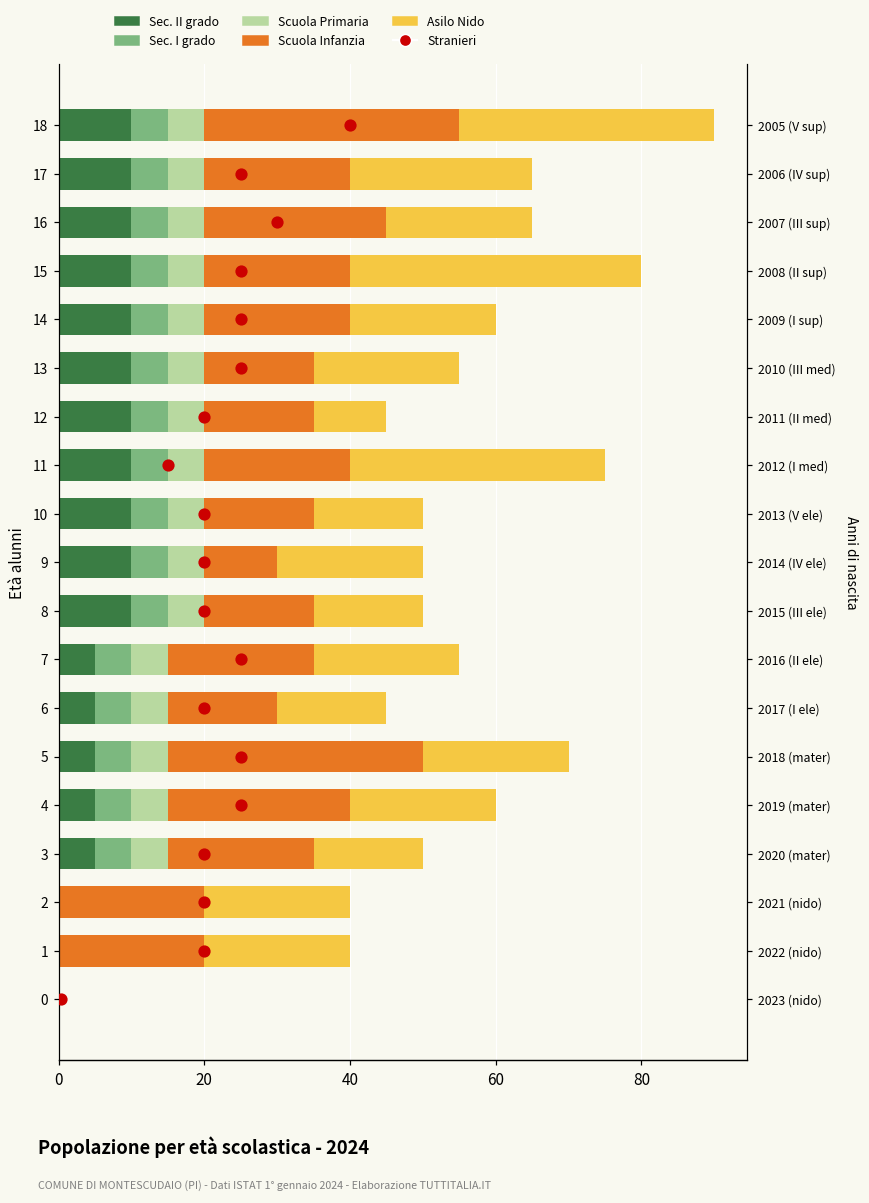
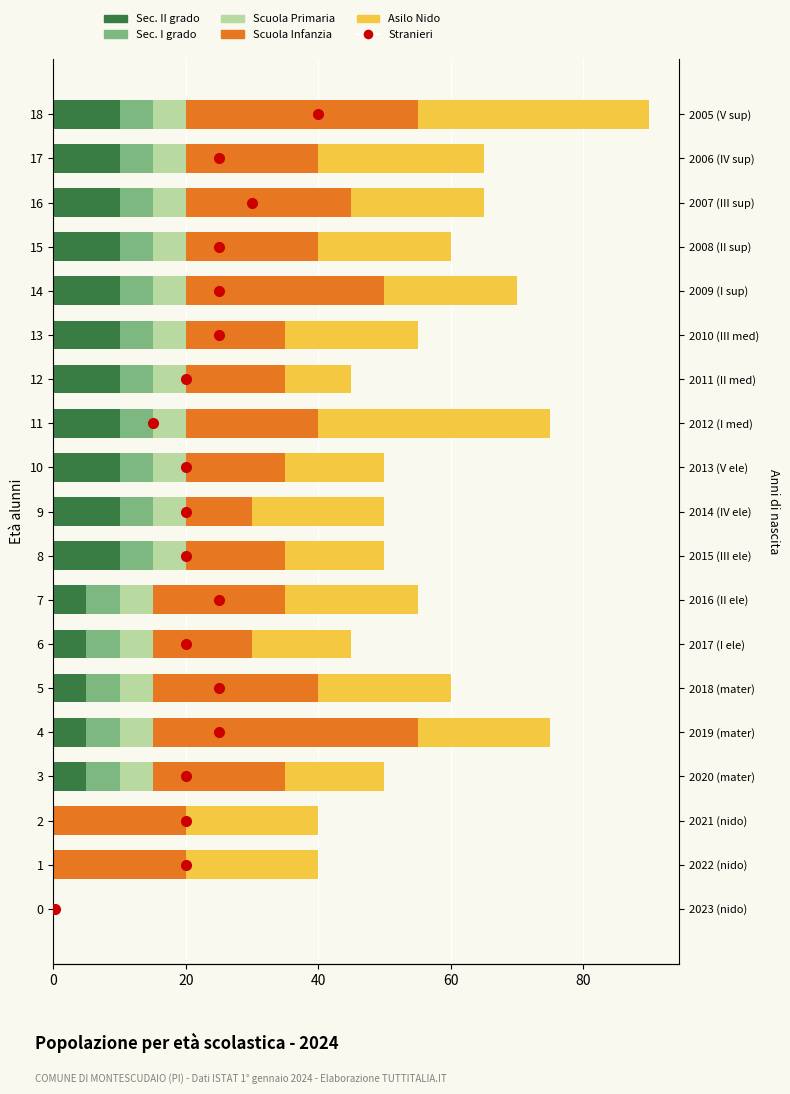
  {
    "Sec. II grado": {
      "18": 10,
      "17": 10,
      "16": 10,
      "15": 10,
      "14": 10,
      "13": 10,
      "12": 10,
      "11": 10,
      "10": 10,
      "9": 10,
      "8": 10,
      "7": 5,
      "6": 5,
      "5": 5,
      "4": 5,
      "3": 5,
      "2": 0,
      "1": 0,
      "0": 0
    },
    "Sec. I grado": {
      "18": 5,
      "17": 5,
      "16": 5,
      "15": 5,
      "14": 5,
      "13": 5,
      "12": 5,
      "11": 5,
      "10": 5,
      "9": 5,
      "8": 5,
      "7": 5,
      "6": 5,
      "5": 5,
      "4": 5,
      "3": 5,
      "2": 0,
      "1": 0,
      "0": 0
    },
    "Scuola Primaria": {
      "18": 5,
      "17": 5,
      "16": 5,
      "15": 5,
      "14": 5,
      "13": 5,
      "12": 5,
      "11": 5,
      "10": 5,
      "9": 5,
      "8": 5,
      "7": 5,
      "6": 5,
      "5": 5,
      "4": 5,
      "3": 5,
      "2": 0,
      "1": 0,
      "0": 0
    },
    "Scuola Infanzia": {
      "18": 35,
      "17": 20,
      "16": 25,
      "15": 20,
-     "14": 20,
+     "14": 30,
      "13": 15,
      "12": 15,
      "11": 20,
      "10": 15,
      "9": 10,
      "8": 15,
      "7": 20,
      "6": 15,
-     "5": 35,
-     "4": 25,
+     "5": 25,
+     "4": 40,
      "3": 20,
      "2": 20,
      "1": 20,
      "0": 0
    },
    "Asilo Nido": {
      "18": 35,
      "17": 25,
      "16": 20,
-     "15": 40,
+     "15": 20,
      "14": 20,
      "13": 20,
      "12": 10,
      "11": 35,
      "10": 15,
      "9": 20,
      "8": 15,
      "7": 20,
      "6": 15,
      "5": 20,
      "4": 20,
      "3": 15,
      "2": 20,
      "1": 20,
      "0": 0
    }
  }
